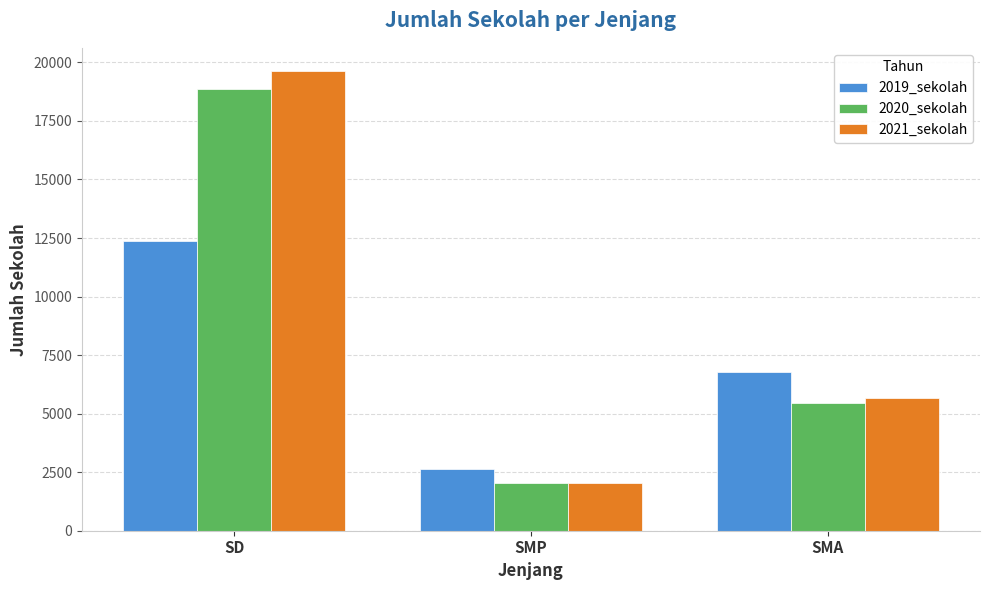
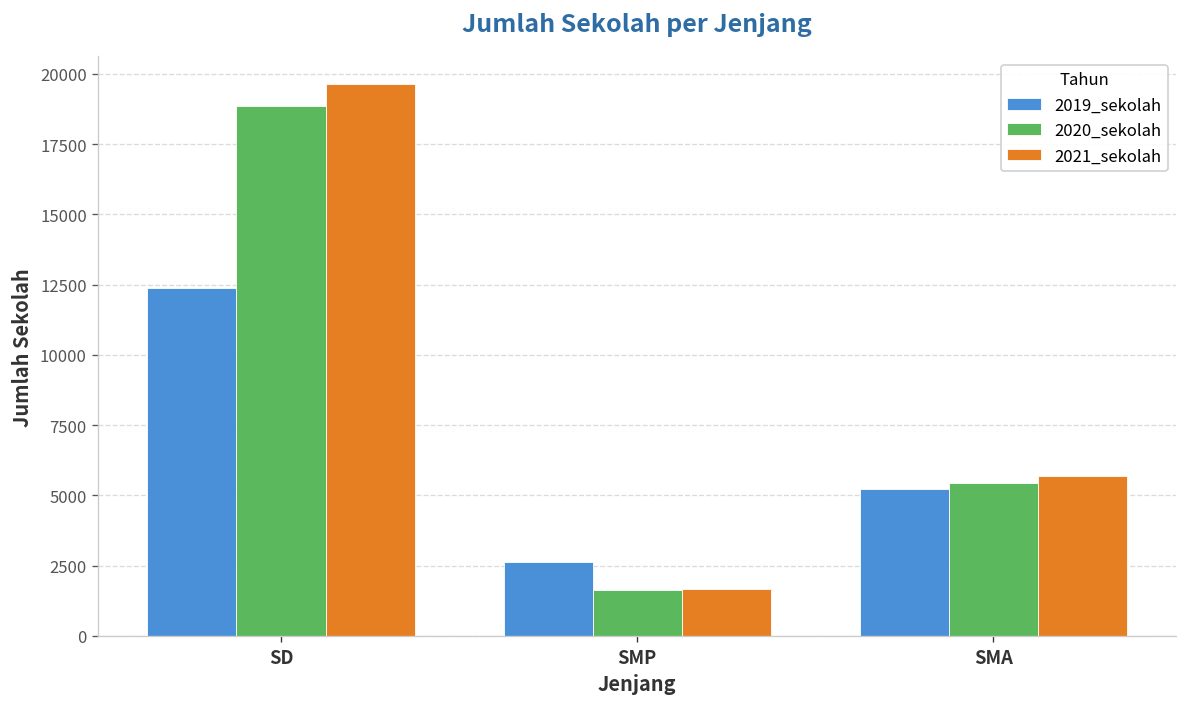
  {
    "2019_sekolah": {
      "SD": 12400,
      "SMP": 2600,
-     "SMA": 6800
+     "SMA": 5200
    },
    "2020_sekolah": {
      "SD": 18900,
-     "SMP": 2100,
+     "SMP": 1600,
      "SMA": 5500
    },
    "2021_sekolah": {
      "SD": 19600,
-     "SMP": 2000,
+     "SMP": 1700,
      "SMA": 5700
    }
  }
